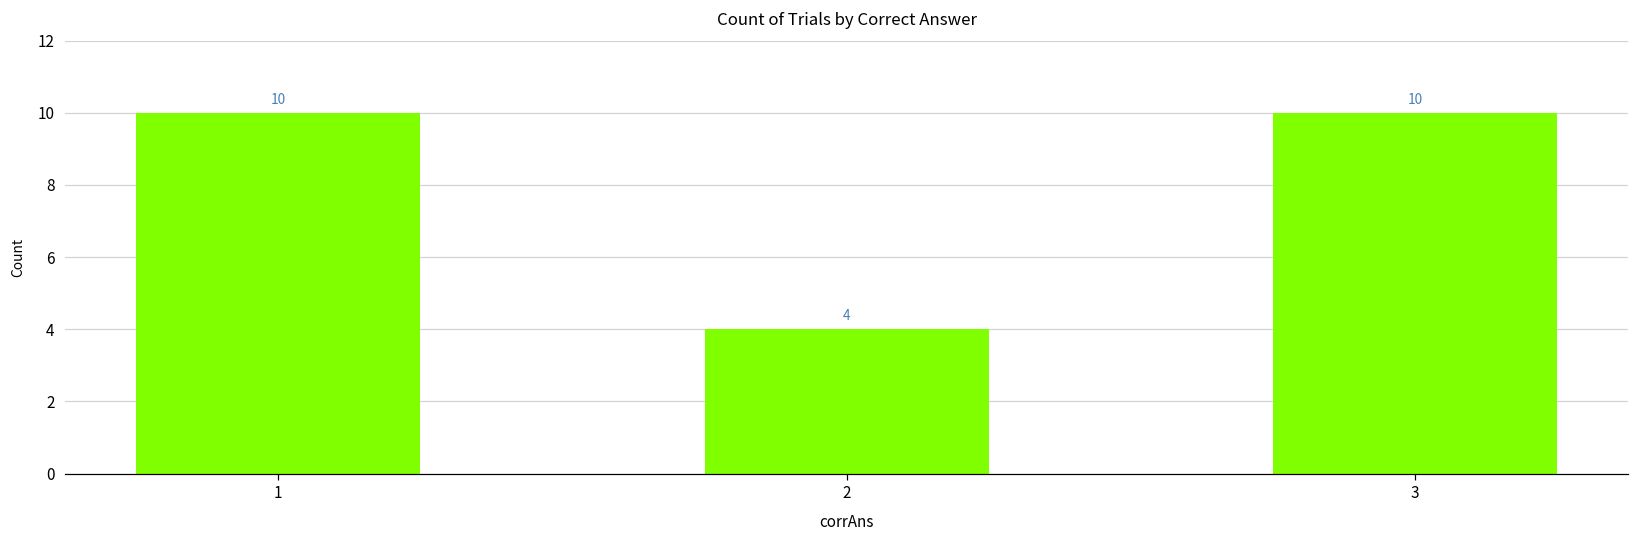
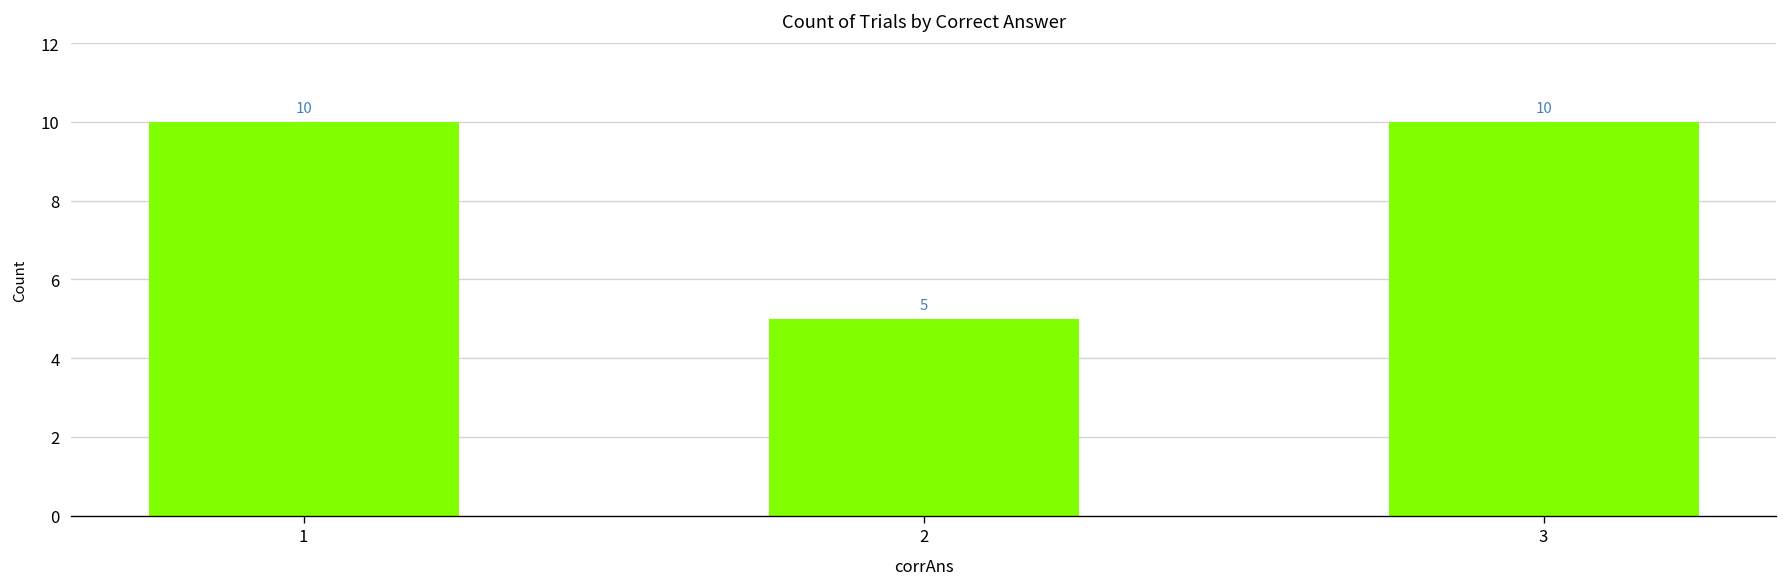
  {
    "1": 10,
-   "2": 4,
+   "2": 5,
    "3": 10
  }
